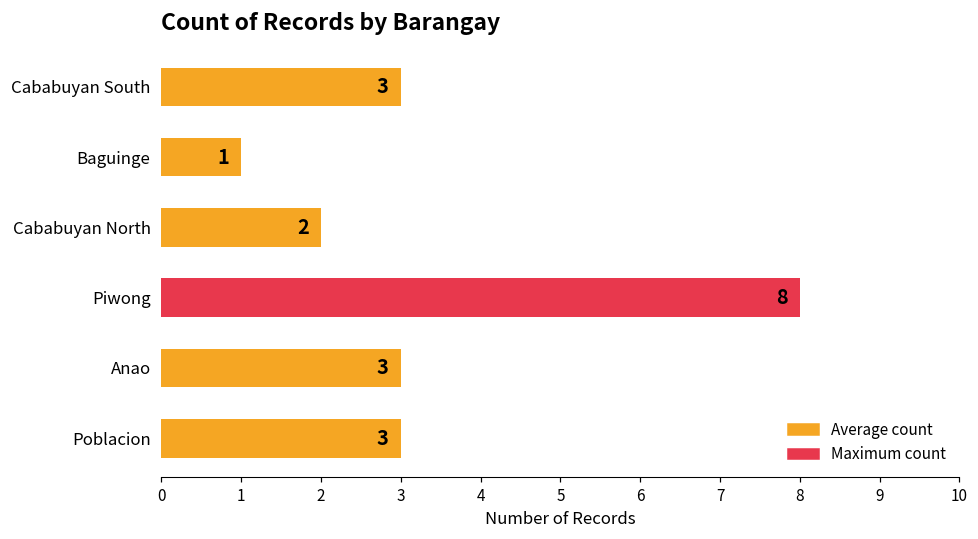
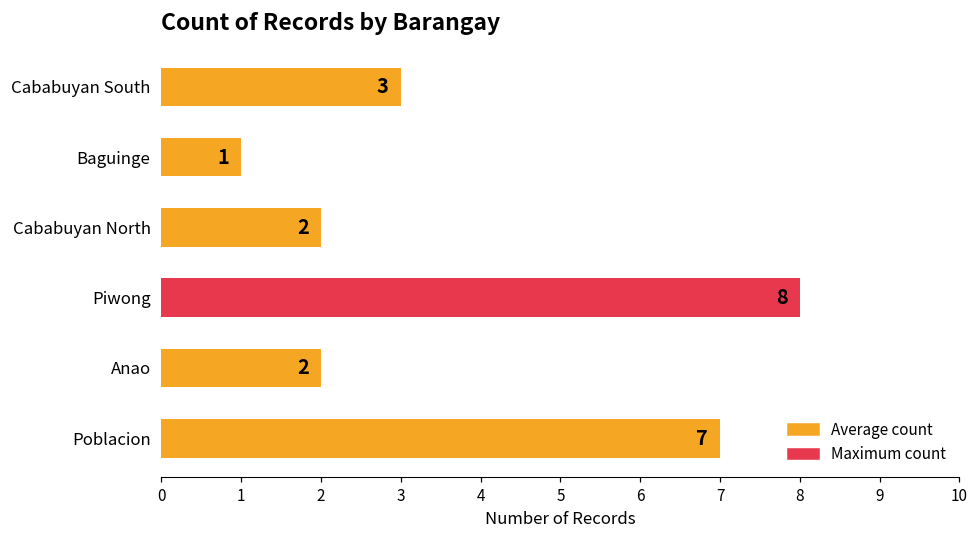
  {
    "Cababuyan South": 3,
    "Baguinge": 1,
    "Cababuyan North": 2,
    "Piwong": 8,
-   "Anao": 3,
-   "Poblacion": 3
+   "Anao": 2,
+   "Poblacion": 7
  }
